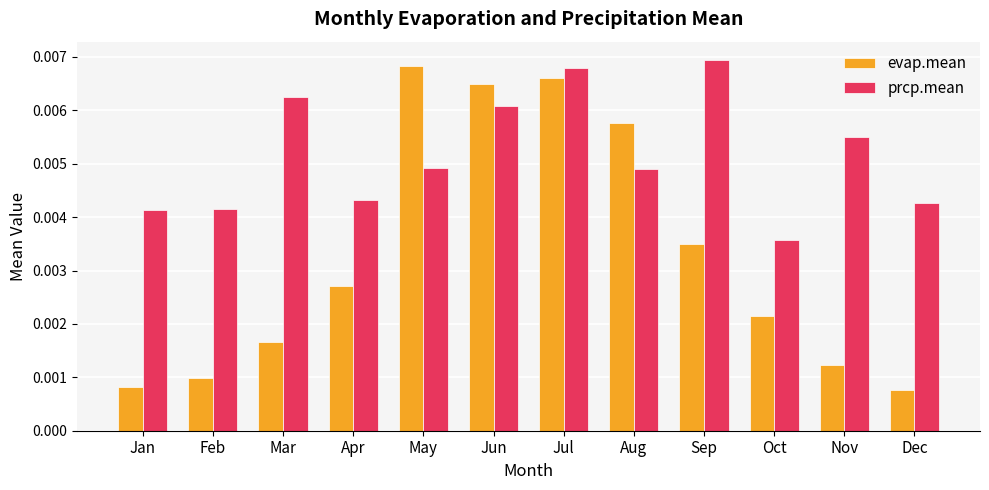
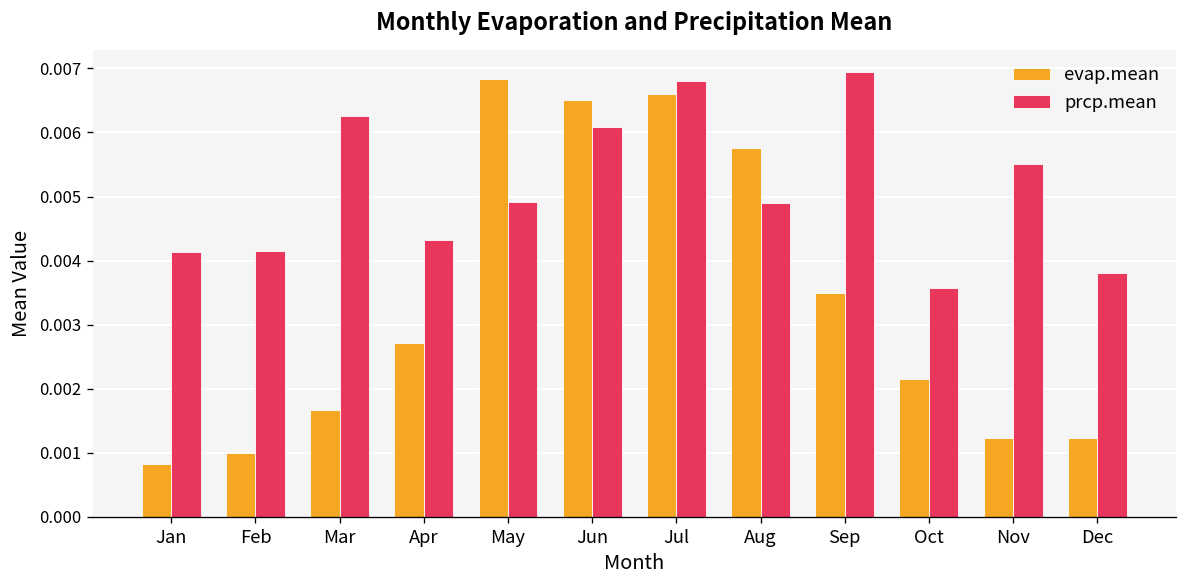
  {
    "evap.mean": {
      "Jan": 0.0008,
      "Feb": 0.0010,
      "Mar": 0.0017,
      "Apr": 0.0027,
      "May": 0.0068,
      "Jun": 0.0065,
      "Jul": 0.0066,
      "Aug": 0.0058,
      "Sep": 0.0035,
      "Oct": 0.0022,
      "Nov": 0.0012,
-     "Dec": 0.0008
+     "Dec": 0.0012
    },
    "prcp.mean": {
      "Jan": 0.0041,
      "Feb": 0.0042,
      "Mar": 0.0063,
      "Apr": 0.0043,
      "May": 0.0049,
      "Jun": 0.0061,
      "Jul": 0.0068,
      "Aug": 0.0049,
      "Sep": 0.0069,
      "Oct": 0.0036,
      "Nov": 0.0055,
-     "Dec": 0.0043
+     "Dec": 0.0038
    }
  }
